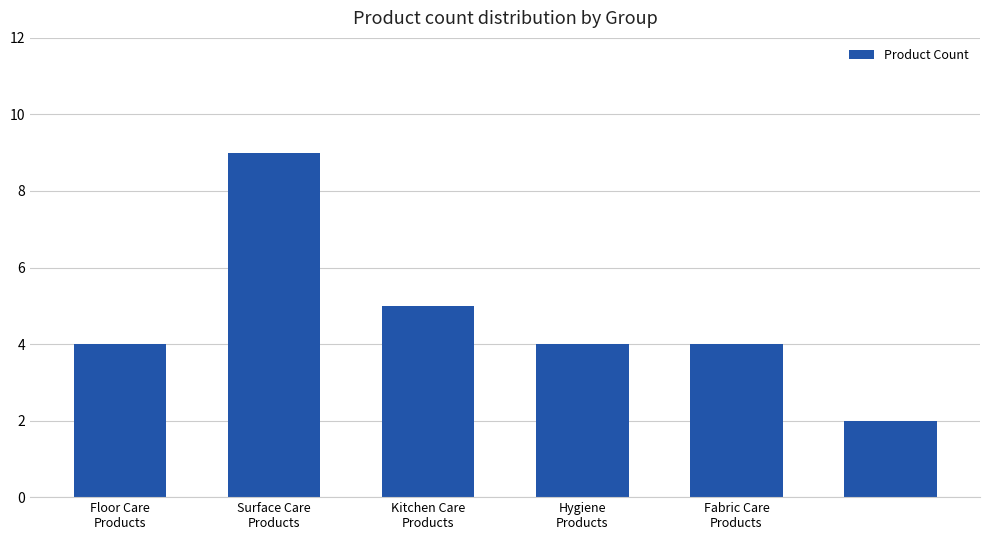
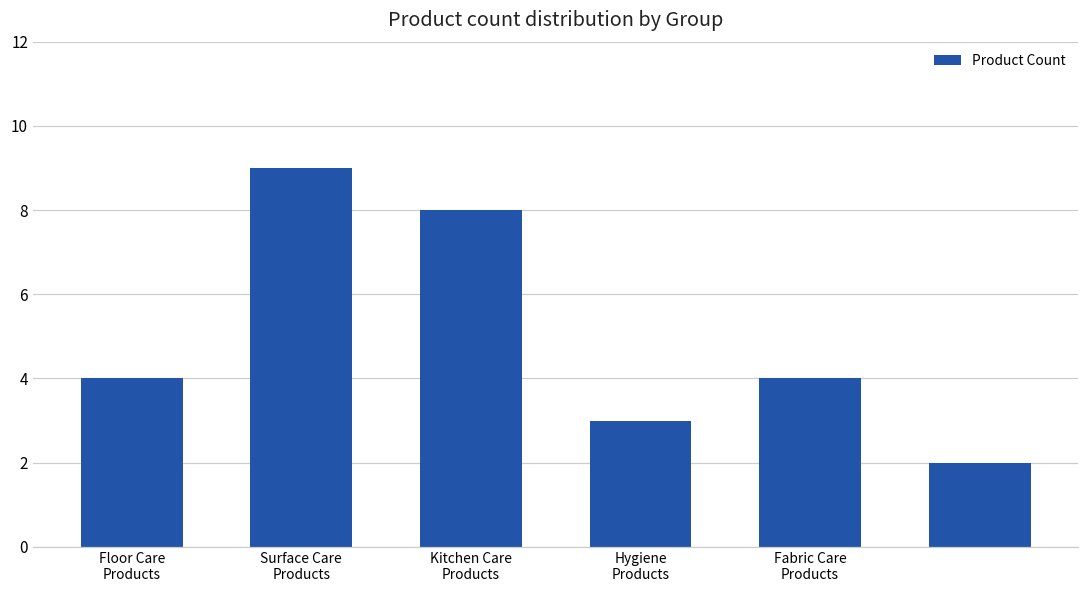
  {
    "Floor Care Products": 4,
    "Surface Care Products": 9,
-   "Kitchen Care Products": 5,
-   "Hygiene Products": 4,
+   "Kitchen Care Products": 8,
+   "Hygiene Products": 3,
    "Fabric Care Products": 4
  }
